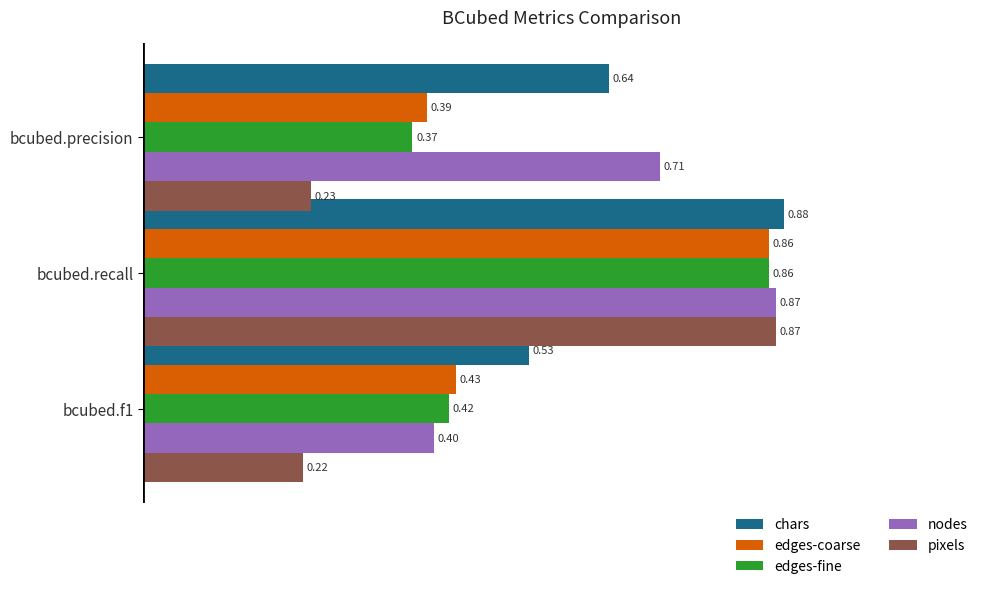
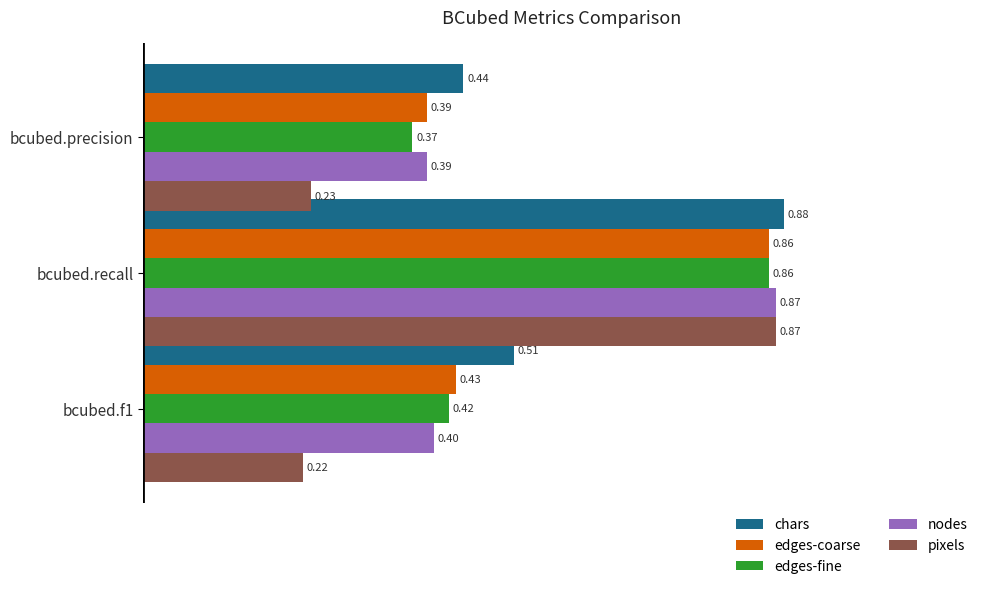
  {
    "chars": {
-     "bcubed.precision": 0.64,
+     "bcubed.precision": 0.44,
      "bcubed.recall": 0.88,
-     "bcubed.f1": 0.53
+     "bcubed.f1": 0.51
    },
    "edges-coarse": {
      "bcubed.precision": 0.39,
      "bcubed.recall": 0.86,
      "bcubed.f1": 0.43
    },
    "edges-fine": {
      "bcubed.precision": 0.37,
      "bcubed.recall": 0.86,
      "bcubed.f1": 0.42
    },
    "nodes": {
-     "bcubed.precision": 0.71,
+     "bcubed.precision": 0.39,
      "bcubed.recall": 0.87,
      "bcubed.f1": 0.40
    },
    "pixels": {
      "bcubed.precision": 0.23,
      "bcubed.recall": 0.87,
      "bcubed.f1": 0.22
    }
  }
